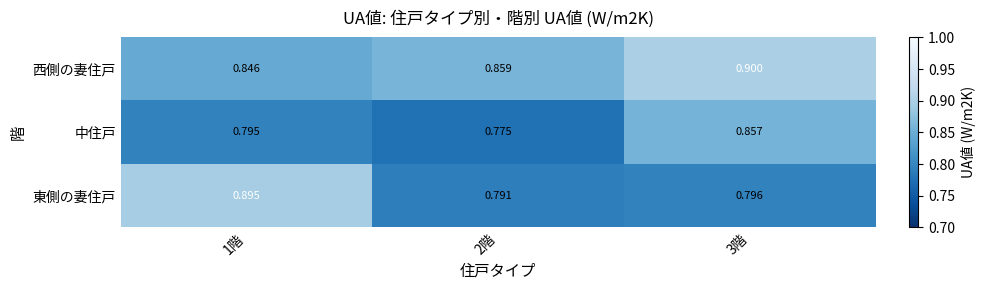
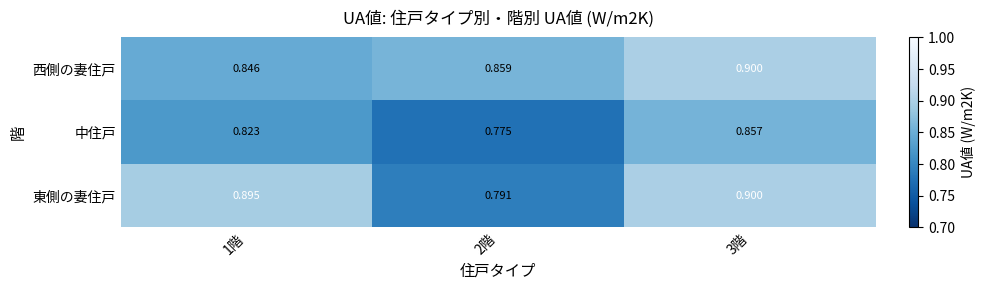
  {
    "西側の妻住戸": {
      "1階": 0.846,
      "2階": 0.859,
      "3階": 0.900
    },
    "中住戸": {
-     "1階": 0.795,
+     "1階": 0.823,
      "2階": 0.775,
      "3階": 0.857
    },
    "東側の妻住戸": {
      "1階": 0.895,
      "2階": 0.791,
-     "3階": 0.796
+     "3階": 0.900
    }
  }
